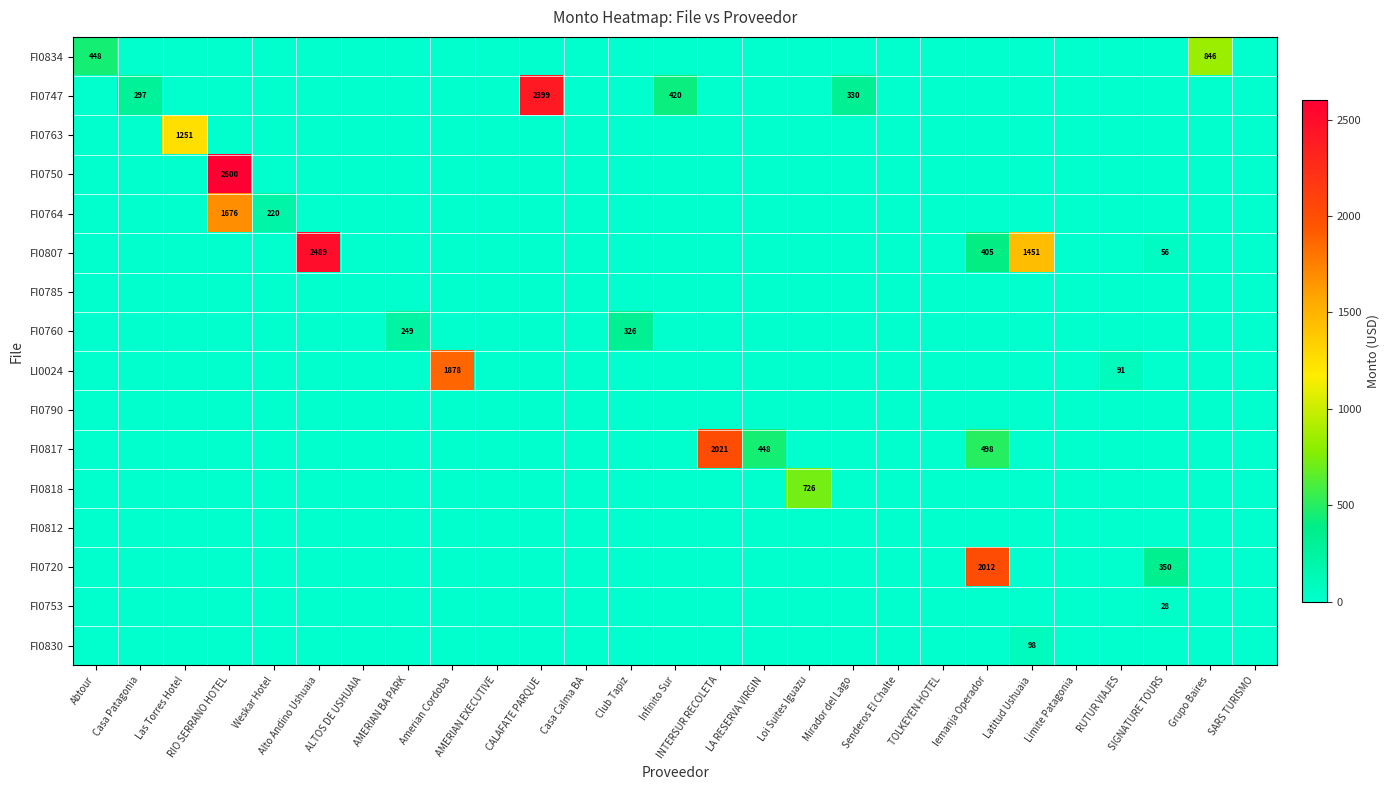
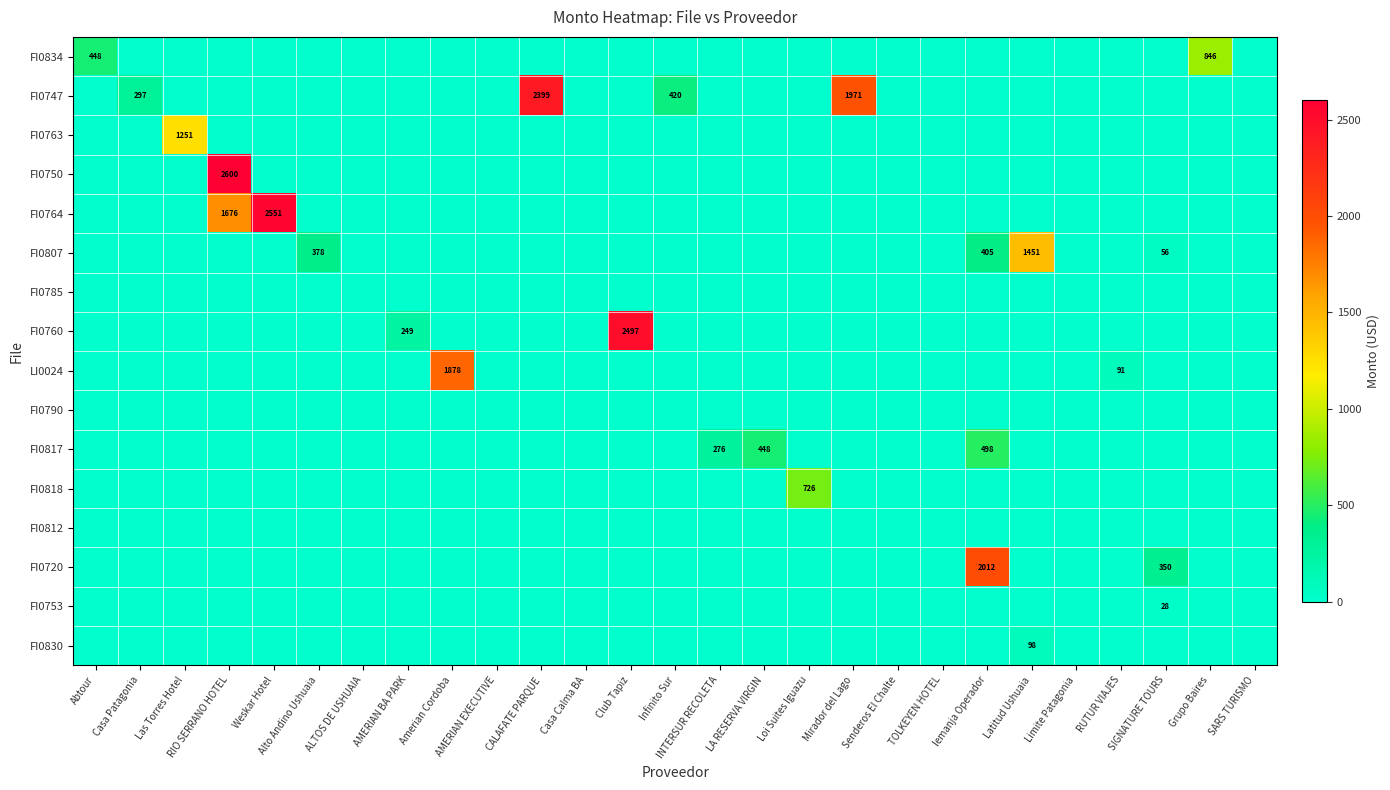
  {
    "FI0834": {
      "Abtour": 448,
      "Grupo Baires": 846
    },
    "FI0747": {
      "Casa Patagonia": 297,
      "CALAFATE PARQUE": 2399,
      "Infinito Sur": 420,
-     "Mirador del Lago": 330
+     "Mirador del Lago": 1971
    },
    "FI0763": {
      "Las Torres Hotel": 1251
    },
    "FI0750": {
      "RIO SERRANO HOTEL": 2600
    },
    "FI0764": {
      "RIO SERRANO HOTEL": 1676,
-     "Weskar Hotel": 220
+     "Weskar Hotel": 2551
    },
    "FI0807": {
-     "Alto Andino Ushuaia": 2489,
+     "Alto Andino Ushuaia": 378,
      "Iemanja Operador": 405,
      "Latitud Ushuaia": 1451,
      "SIGNATURE TOURS": 56
    },
    "FI0760": {
      "AMERIAN BA PARK": 249,
-     "Club Tapiz": 326
+     "Club Tapiz": 2497
    },
    "LI0024": {
      "Amerian Cordoba": 1878,
      "RUTUR VIAJES": 91
    },
    "FI0817": {
-     "INTERSUR RECOLETA": 2021,
+     "INTERSUR RECOLETA": 276,
      "LA RESERVA VIRGIN": 448,
      "Iemanja Operador": 498
    },
    "FI0818": {
      "Loi Suites Iguazu": 726
    },
    "FI0720": {
      "Iemanja Operador": 2012,
      "SIGNATURE TOURS": 350
    },
    "FI0753": {
      "SIGNATURE TOURS": 28
    },
    "FI0830": {
      "Latitud Ushuaia": 98
    }
  }
